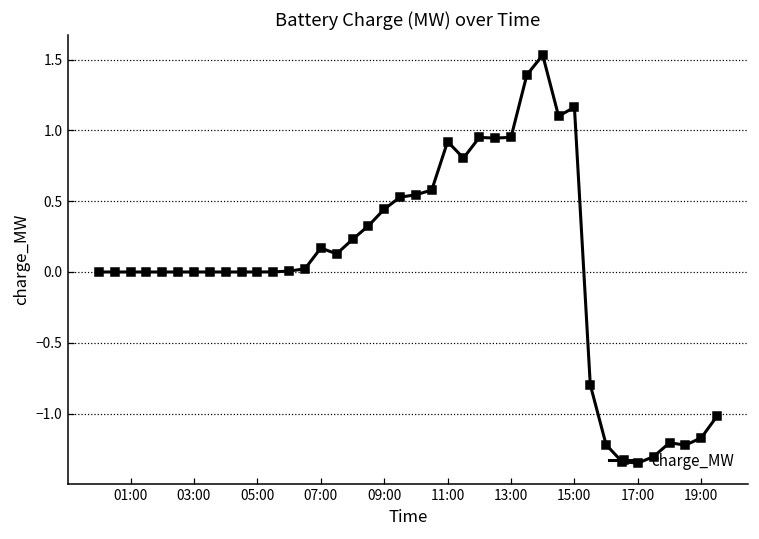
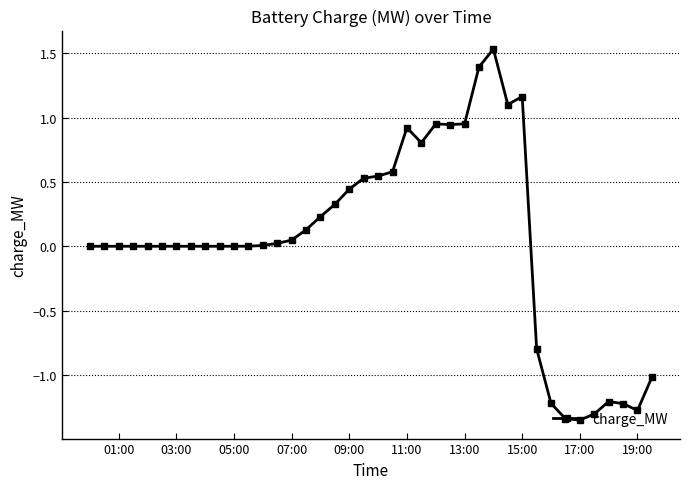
  {
    "01:00": 0.00,
    "03:00": 0.00,
    "05:00": 0.00,
-   "07:00": 0.17,
+   "07:00": 0.05,
    "09:00": 0.44,
    "11:00": 0.92,
    "13:00": 0.95,
    "15:00": 1.16,
    "17:00": -1.35,
-   "19:00": -1.17
+   "19:00": -1.28
  }
